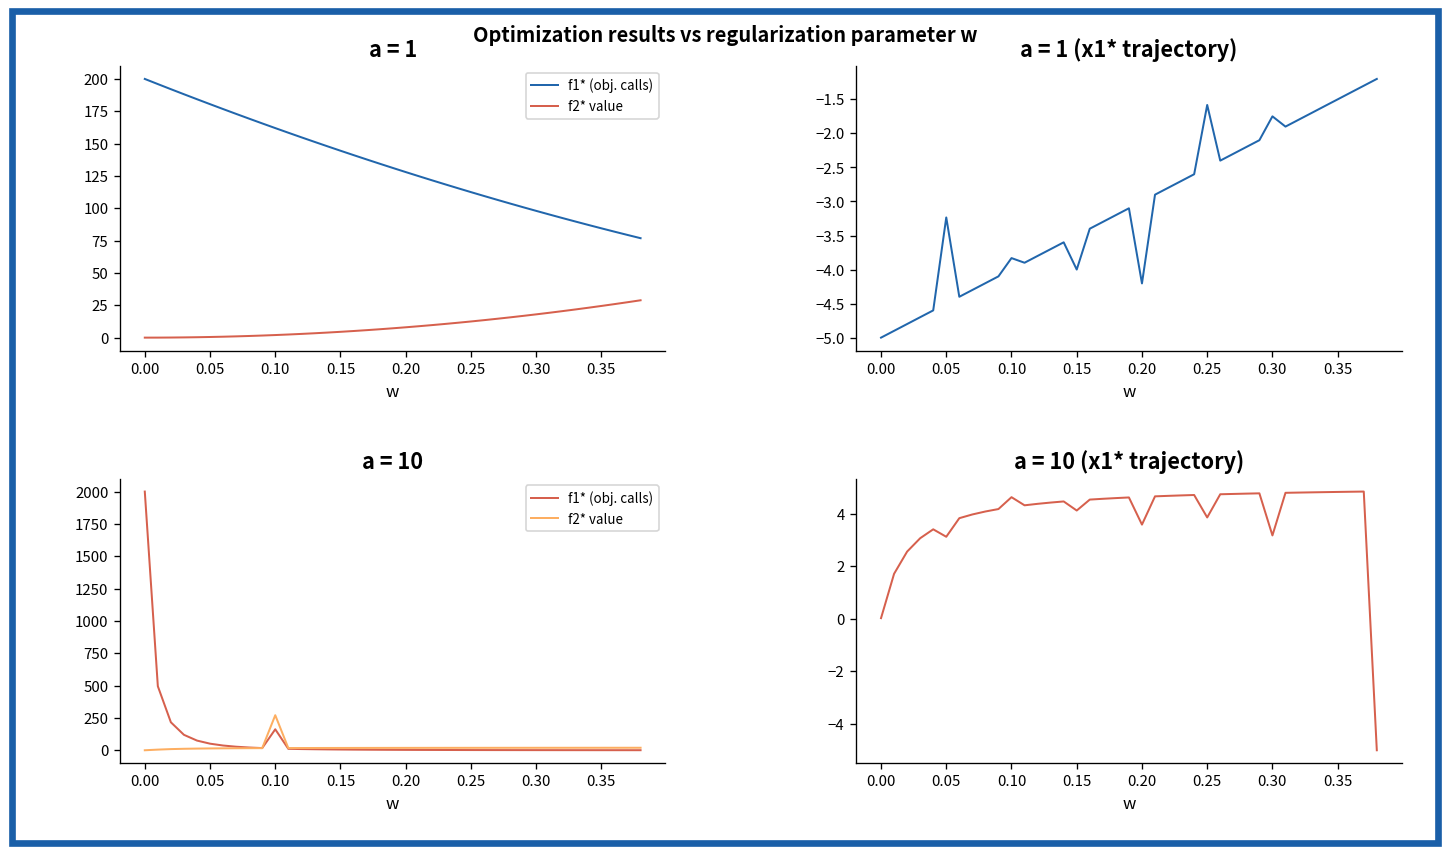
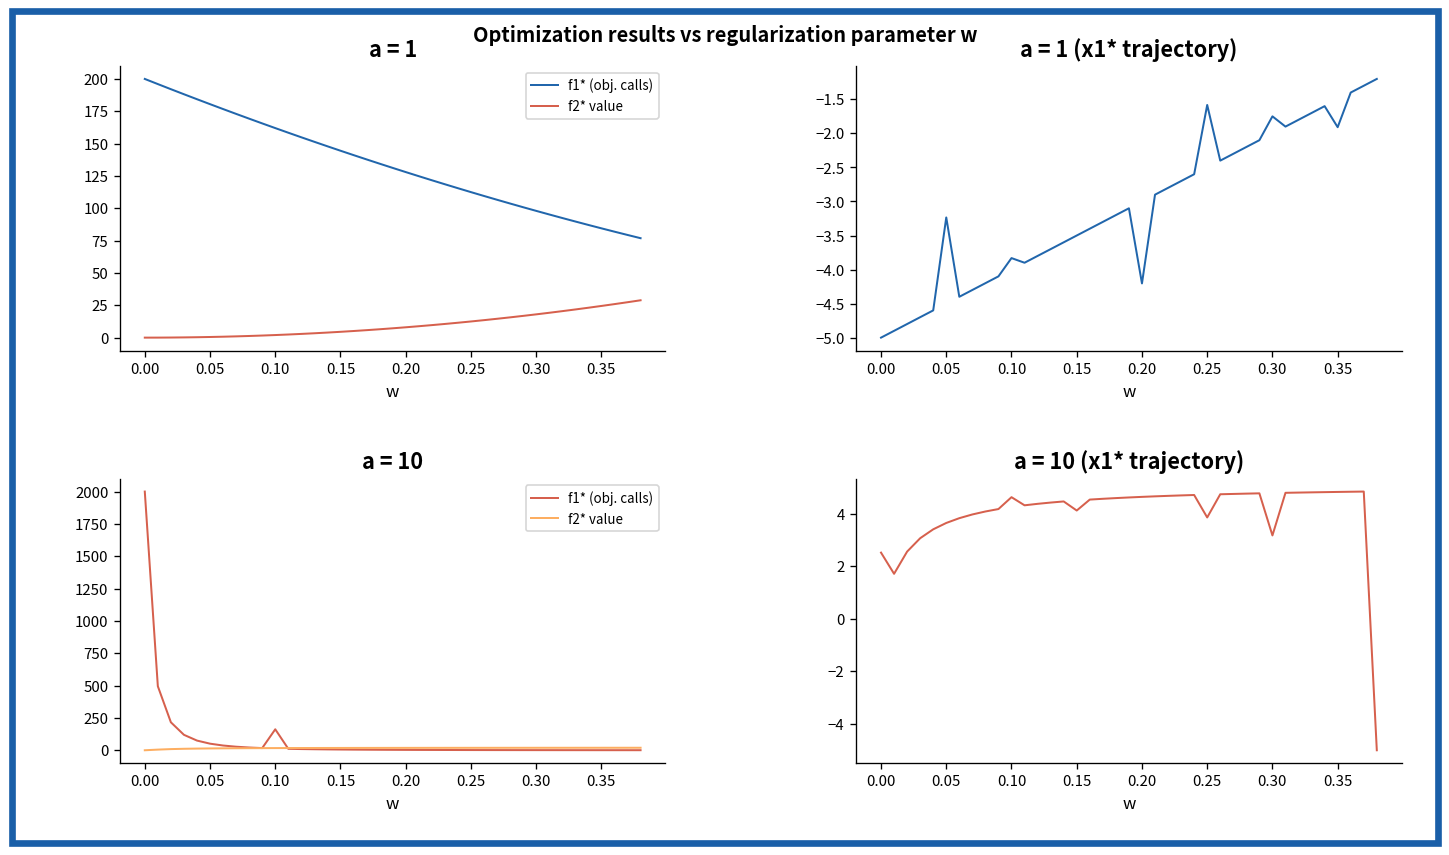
  {
    "a = 1 (x1* trajectory)": {
      "0.00": -5.0,
      "0.05": -3.2,
      "0.10": -3.8,
-     "0.15": -4.0,
+     "0.15": -3.5,
      "0.20": -4.2,
      "0.25": -1.6,
      "0.30": -1.7,
-     "0.35": -1.5
+     "0.35": -1.9
    },
    "a = 10": {
      "f1* (obj. calls)": {
        "0.00": 2000,
        "0.05": 50,
        "0.10": 160
      },
      "f2* value": {
        "0.00": 0,
        "0.05": 10,
-       "0.10": 270
+       "0.10": 20
      }
    },
    "a = 10 (x1* trajectory)": {
-     "0.00": 0.0,
-     "0.05": 3.1,
+     "0.00": 2.5,
+     "0.05": 3.6,
      "0.10": 4.6,
      "0.15": 4.1,
-     "0.20": 3.6,
+     "0.20": 4.6,
      "0.25": 3.9,
      "0.30": 3.2,
      "0.35": 4.8
    }
  }
